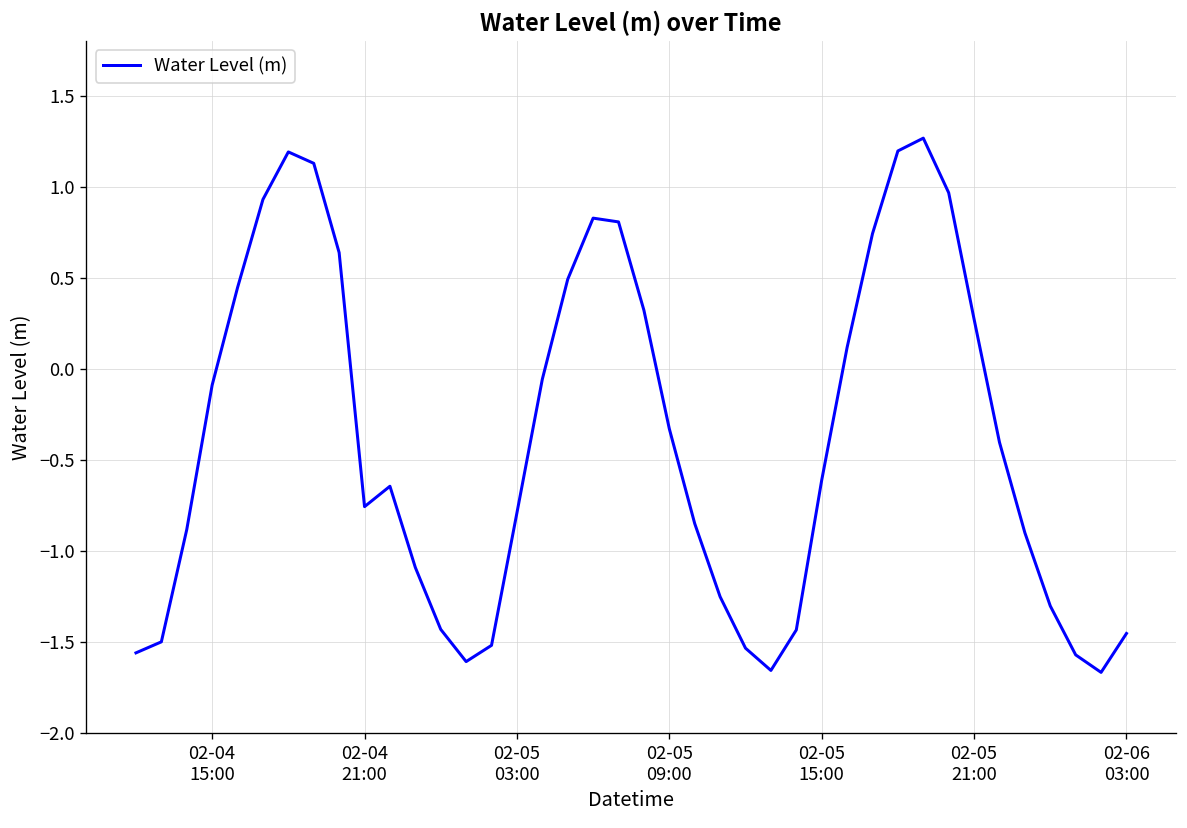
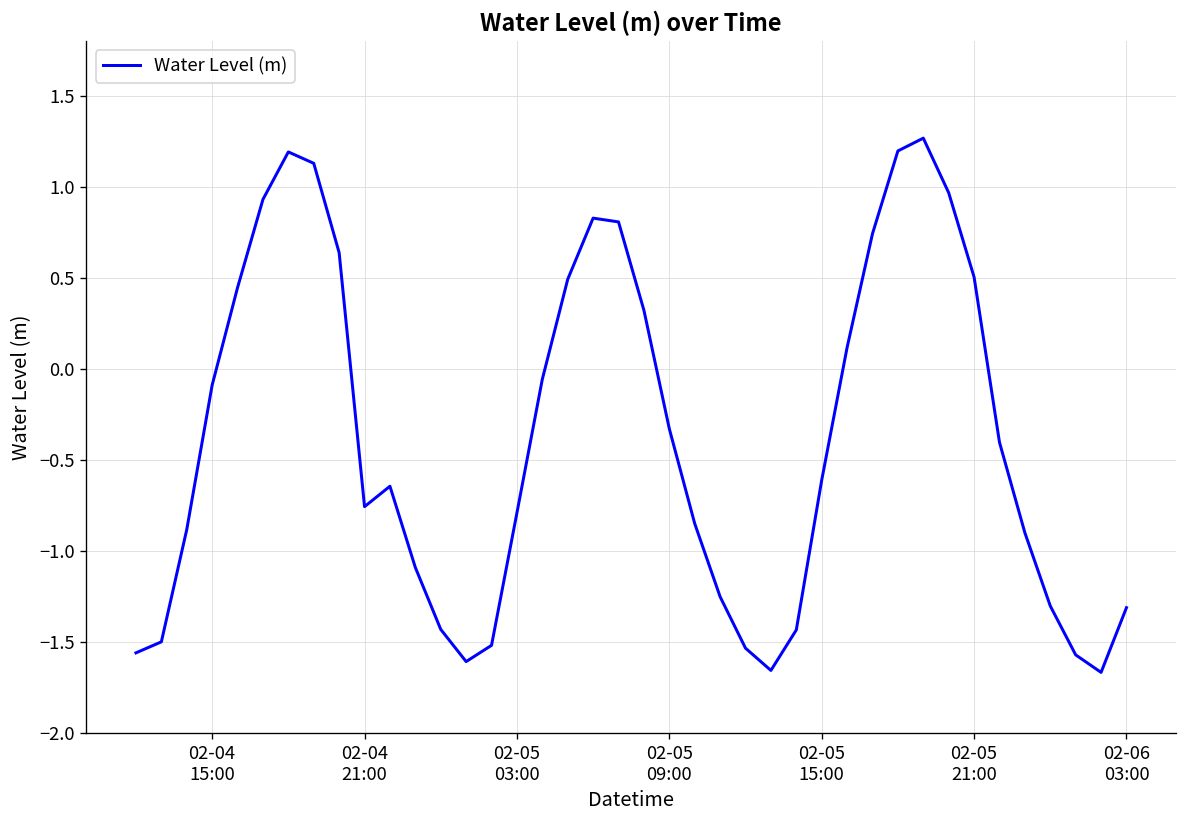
  {
    "02-04 15:00": -0.09,
    "02-04 21:00": -0.76,
    "02-05 03:00": -0.79,
    "02-05 09:00": -0.33,
    "02-05 15:00": -0.61,
-   "02-05 21:00": 0.27,
-   "02-06 03:00": -1.45
+   "02-05 21:00": 0.50,
+   "02-06 03:00": -1.31
  }
